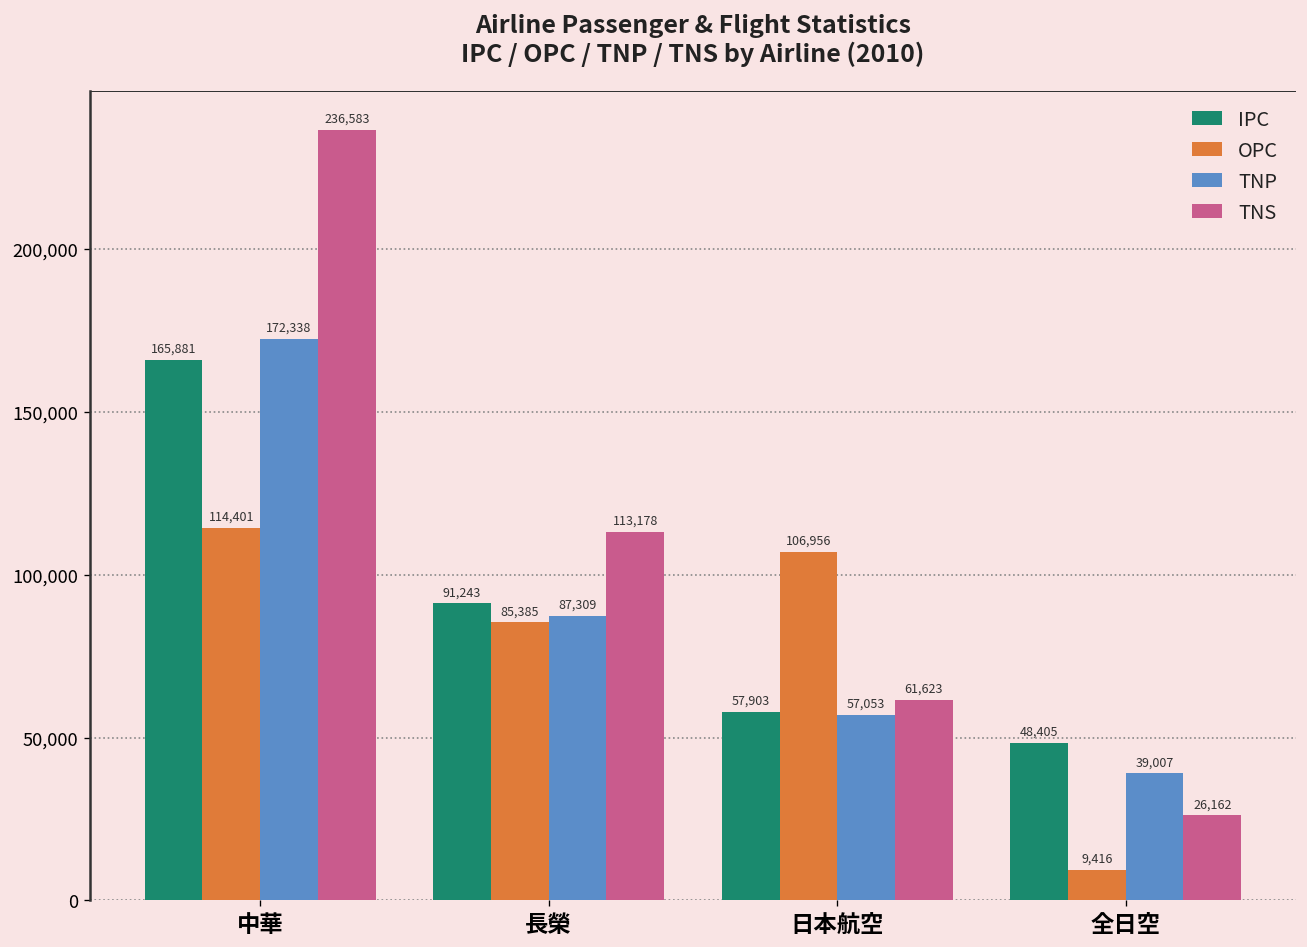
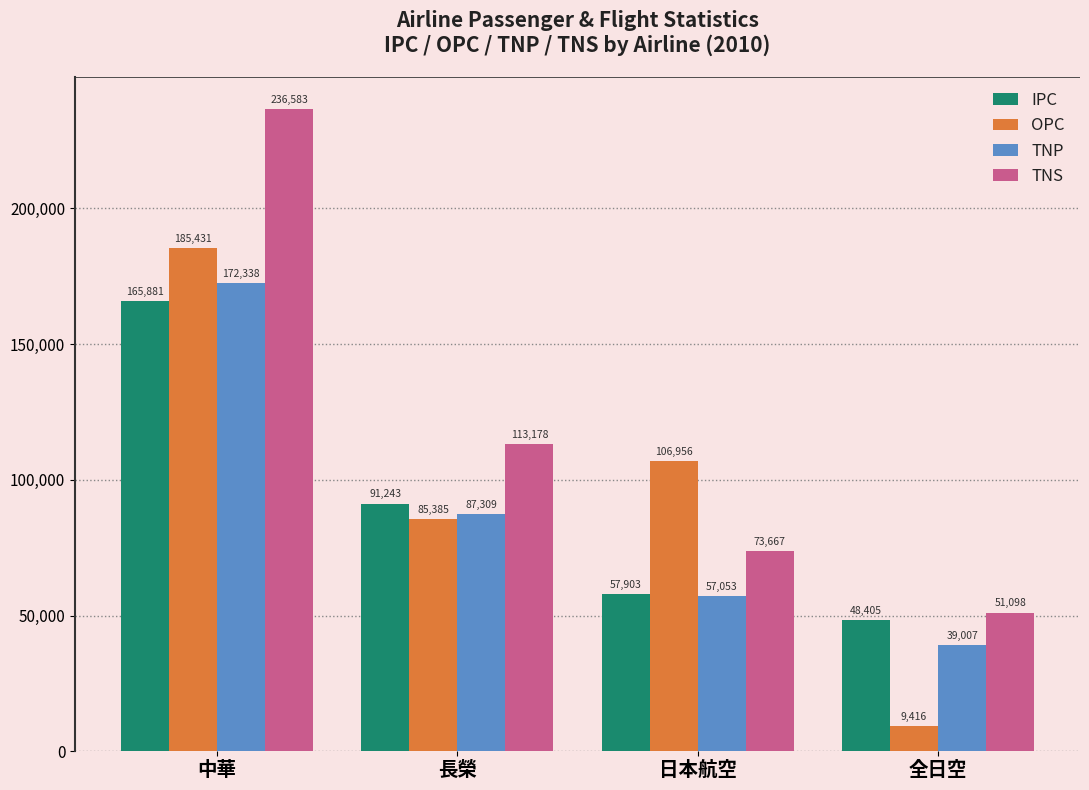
  {
    "IPC": {
      "中華": "165,881",
      "長榮": "91,243",
      "日本航空": "57,903",
      "全日空": "48,405"
    },
    "OPC": {
-     "中華": "114,401",
+     "中華": "185,431",
      "長榮": "85,385",
      "日本航空": "106,956",
      "全日空": "9,416"
    },
    "TNP": {
      "中華": "172,338",
      "長榮": "87,309",
      "日本航空": "57,053",
      "全日空": "39,007"
    },
    "TNS": {
      "中華": "236,583",
      "長榮": "113,178",
-     "日本航空": "61,623",
-     "全日空": "26,162"
+     "日本航空": "73,667",
+     "全日空": "51,098"
    }
  }
